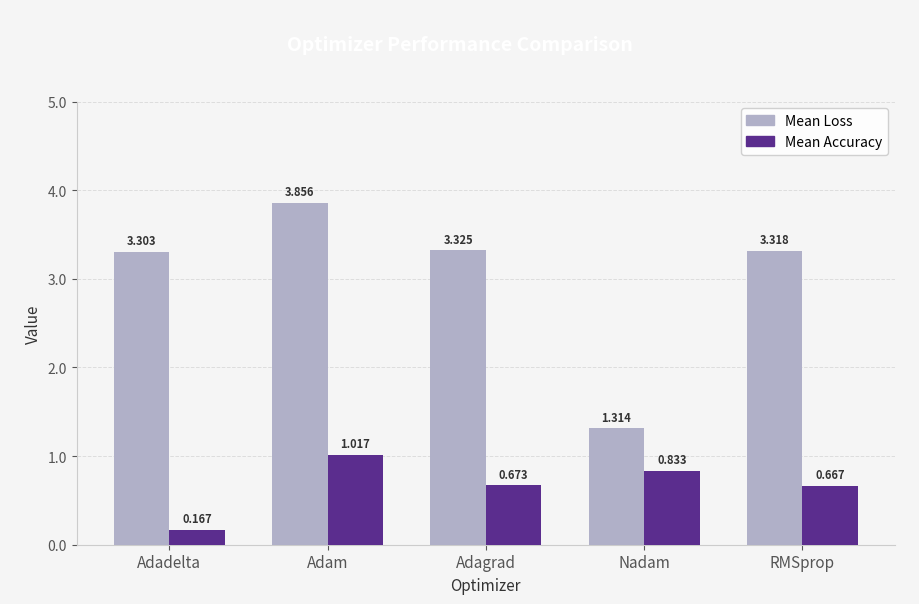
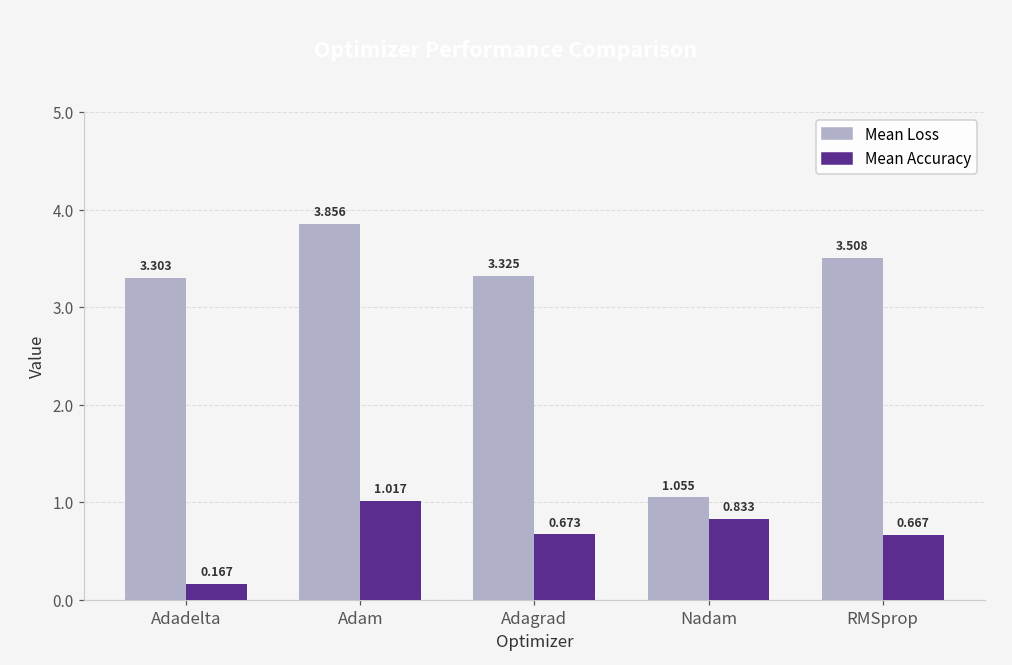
  {
    "Mean Loss": {
      "Adadelta": 3.303,
      "Adam": 3.856,
      "Adagrad": 3.325,
-     "Nadam": 1.314,
-     "RMSprop": 3.318
+     "Nadam": 1.055,
+     "RMSprop": 3.508
    },
    "Mean Accuracy": {
      "Adadelta": 0.167,
      "Adam": 1.017,
      "Adagrad": 0.673,
      "Nadam": 0.833,
      "RMSprop": 0.667
    }
  }
